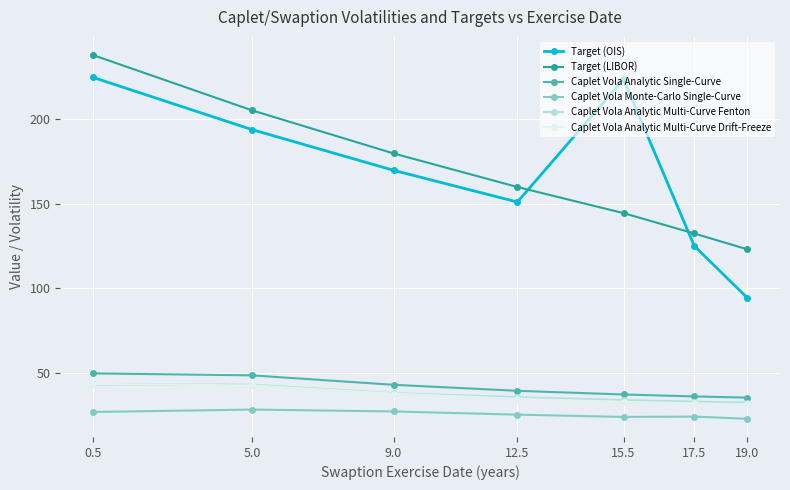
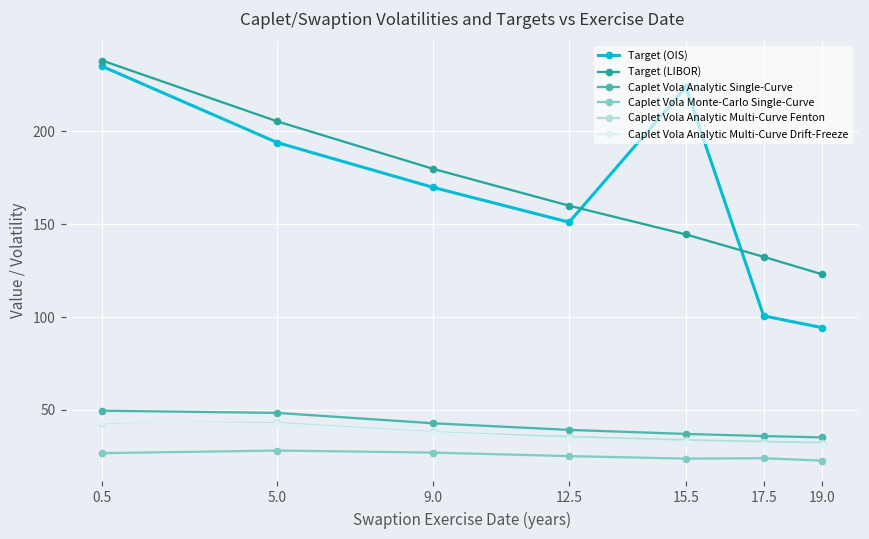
  {
    "Target (OIS)": {
-     "0.5": 225,
+     "0.5": 235,
      "5.0": 194,
      "9.0": 170,
      "12.5": 151,
-     "17.5": 125,
+     "17.5": 101,
      "19.0": 94
    }
  }
